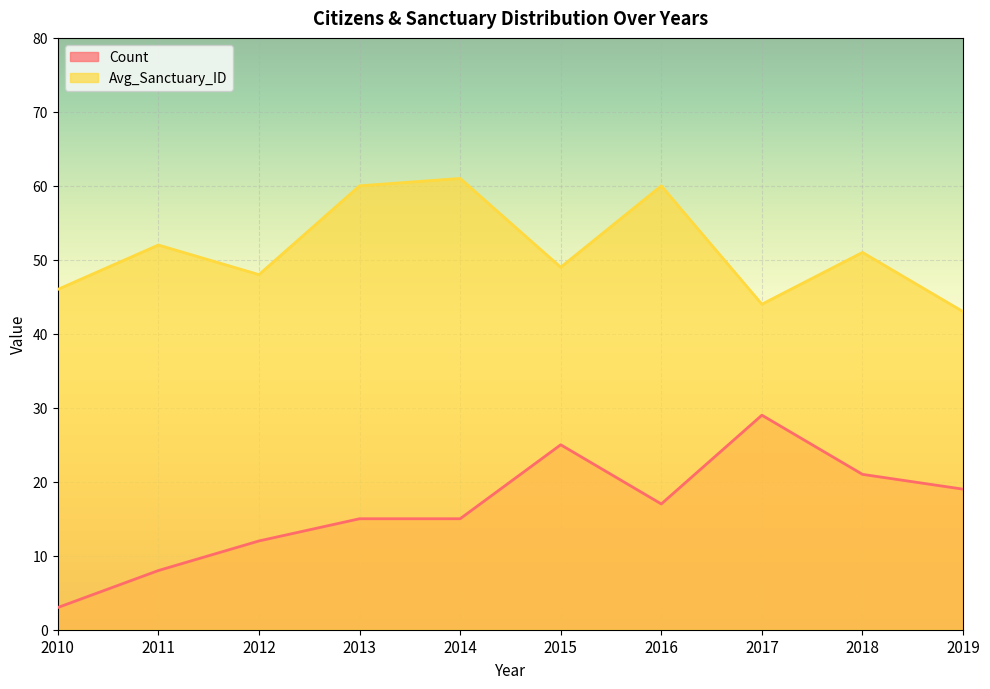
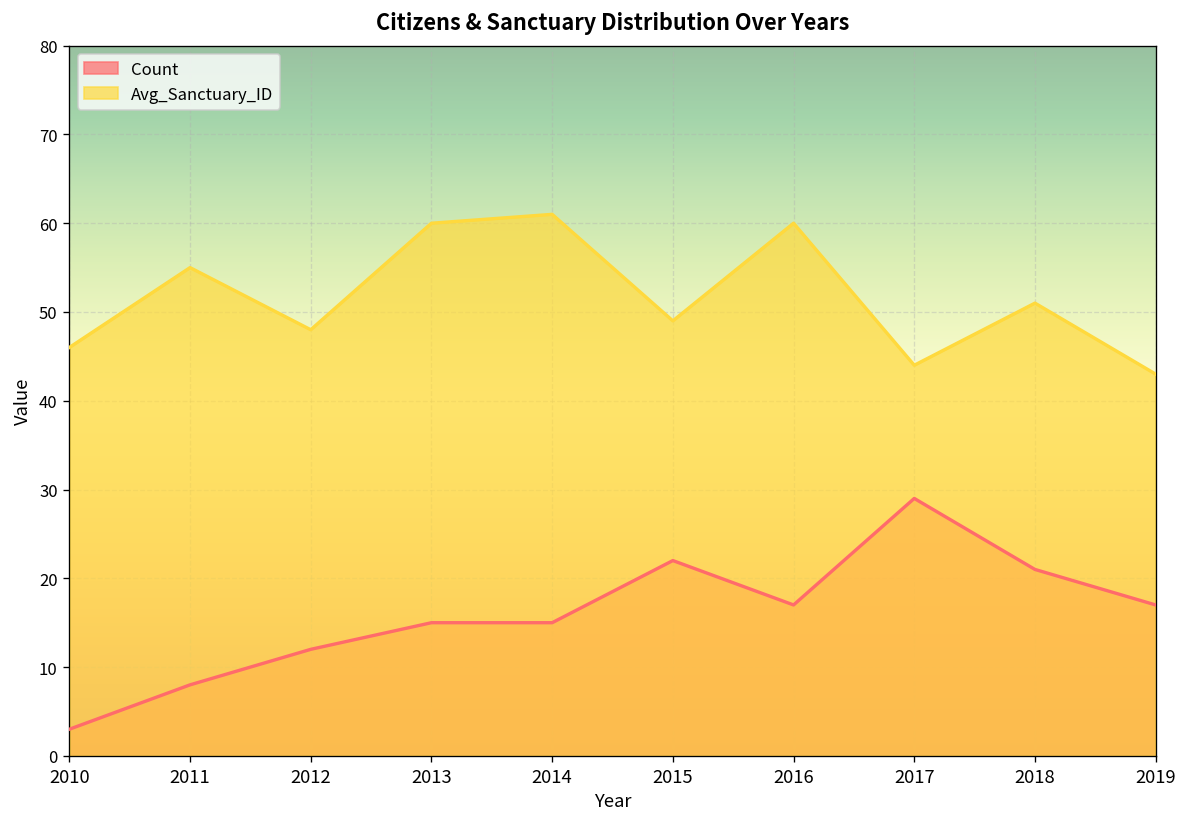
  {
    "Count": {
      "2010": 3,
      "2011": 8,
      "2012": 12,
      "2013": 15,
      "2014": 15,
-     "2015": 25,
+     "2015": 22,
      "2016": 17,
      "2017": 29,
      "2018": 21,
-     "2019": 19
+     "2019": 17
    },
    "Avg_Sanctuary_ID": {
      "2010": 46,
-     "2011": 52,
+     "2011": 55,
      "2012": 48,
      "2013": 60,
      "2014": 61,
      "2015": 49,
      "2016": 60,
      "2017": 44,
      "2018": 51,
      "2019": 43
    }
  }
